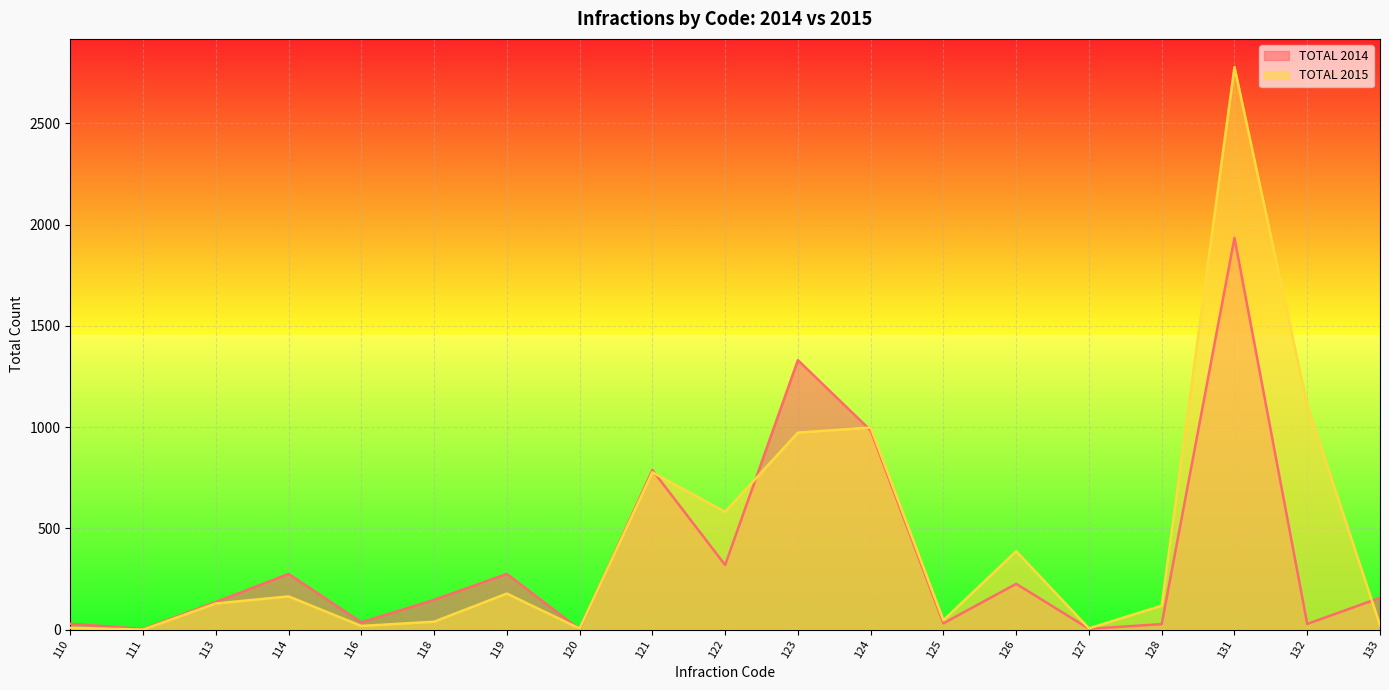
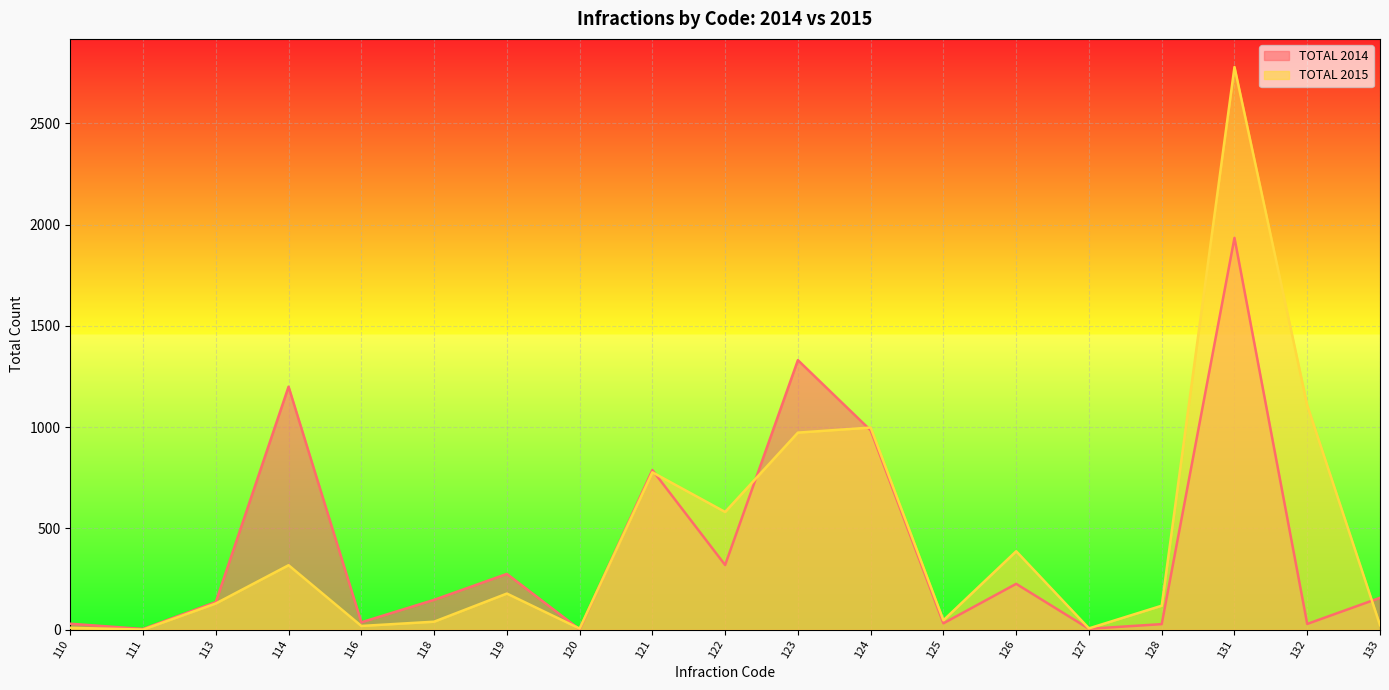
  {
    "TOTAL 2014": {
      "110": 30,
-     "114": 280,
+     "114": 1200,
      "116": 40,
      "118": 150,
      "119": 280,
      "122": 320,
      "123": 1330,
      "124": 980,
      "125": 30,
      "126": 230,
      "128": 30,
      "131": 1940,
      "132": 30,
      "133": 160
    },
    "TOTAL 2015": {
      "110": 10,
-     "114": 160,
+     "114": 320,
      "116": 20,
      "118": 40,
      "119": 180,
      "122": 580,
      "123": 970,
      "124": 1000,
      "125": 50,
      "126": 390,
      "128": 120,
      "131": 2780,
      "132": 1110,
      "133": 20
    }
  }
